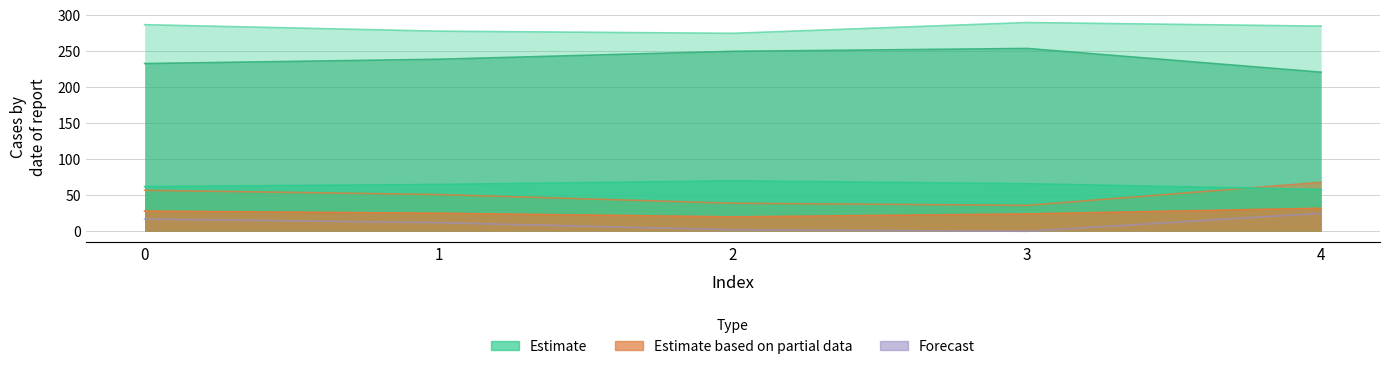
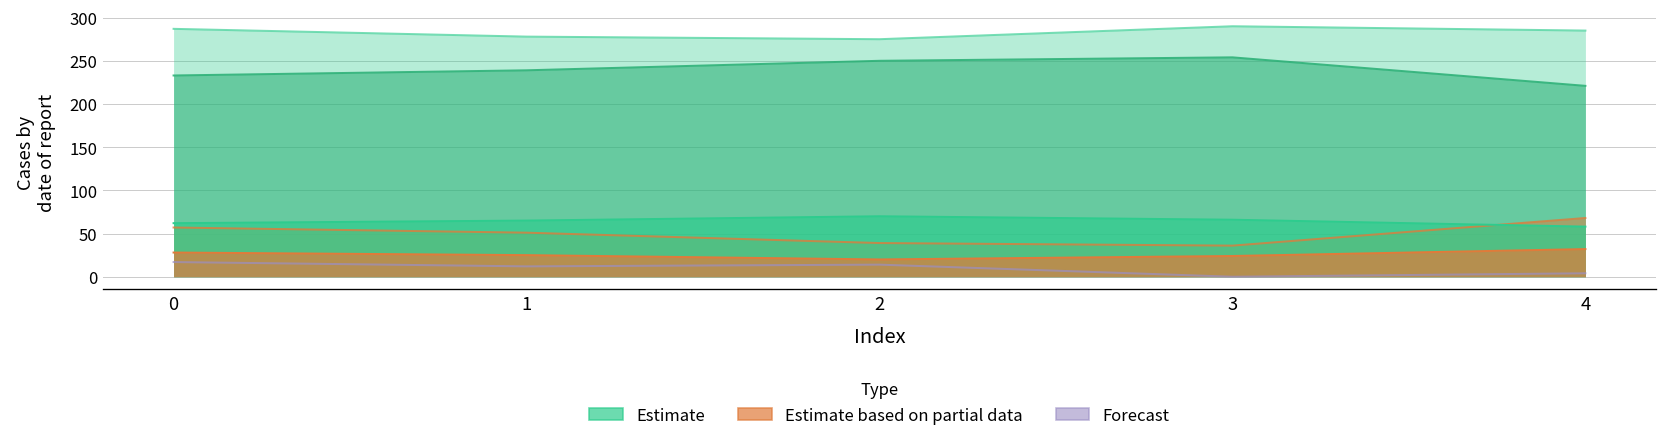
  {
    "Forecast": {
      "0": 20,
      "1": 10,
-     "2": 0,
+     "2": 10,
      "3": 0,
-     "4": 30
+     "4": 0
    }
  }
